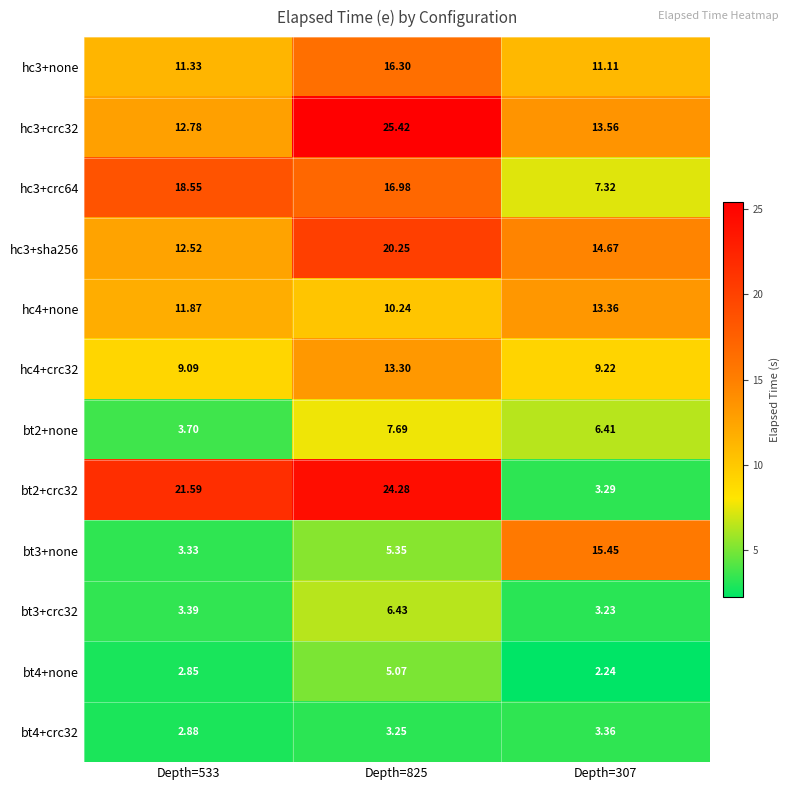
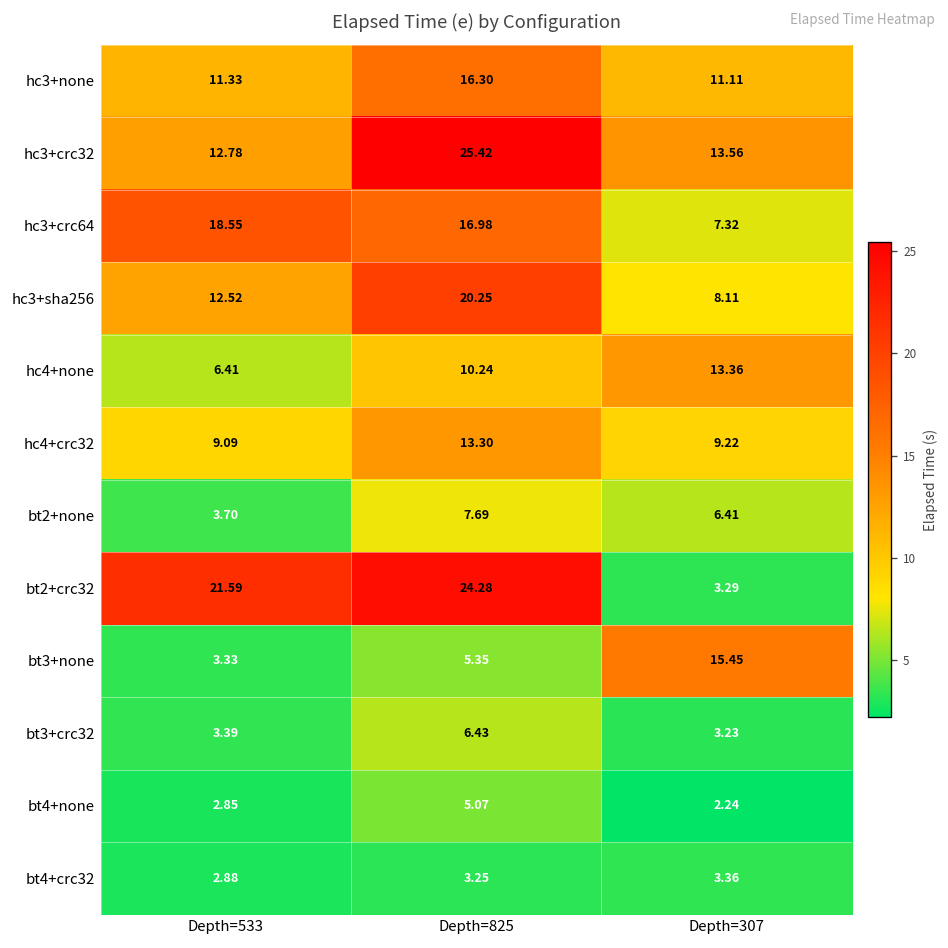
  {
    "hc3+none": {
      "Depth=533": 11.33,
      "Depth=825": 16.30,
      "Depth=307": 11.11
    },
    "hc3+crc32": {
      "Depth=533": 12.78,
      "Depth=825": 25.42,
      "Depth=307": 13.56
    },
    "hc3+crc64": {
      "Depth=533": 18.55,
      "Depth=825": 16.98,
      "Depth=307": 7.32
    },
    "hc3+sha256": {
      "Depth=533": 12.52,
      "Depth=825": 20.25,
-     "Depth=307": 14.67
+     "Depth=307": 8.11
    },
    "hc4+none": {
-     "Depth=533": 11.87,
+     "Depth=533": 6.41,
      "Depth=825": 10.24,
      "Depth=307": 13.36
    },
    "hc4+crc32": {
      "Depth=533": 9.09,
      "Depth=825": 13.30,
      "Depth=307": 9.22
    },
    "bt2+none": {
      "Depth=533": 3.70,
      "Depth=825": 7.69,
      "Depth=307": 6.41
    },
    "bt2+crc32": {
      "Depth=533": 21.59,
      "Depth=825": 24.28,
      "Depth=307": 3.29
    },
    "bt3+none": {
      "Depth=533": 3.33,
      "Depth=825": 5.35,
      "Depth=307": 15.45
    },
    "bt3+crc32": {
      "Depth=533": 3.39,
      "Depth=825": 6.43,
      "Depth=307": 3.23
    },
    "bt4+none": {
      "Depth=533": 2.85,
      "Depth=825": 5.07,
      "Depth=307": 2.24
    },
    "bt4+crc32": {
      "Depth=533": 2.88,
      "Depth=825": 3.25,
      "Depth=307": 3.36
    }
  }
